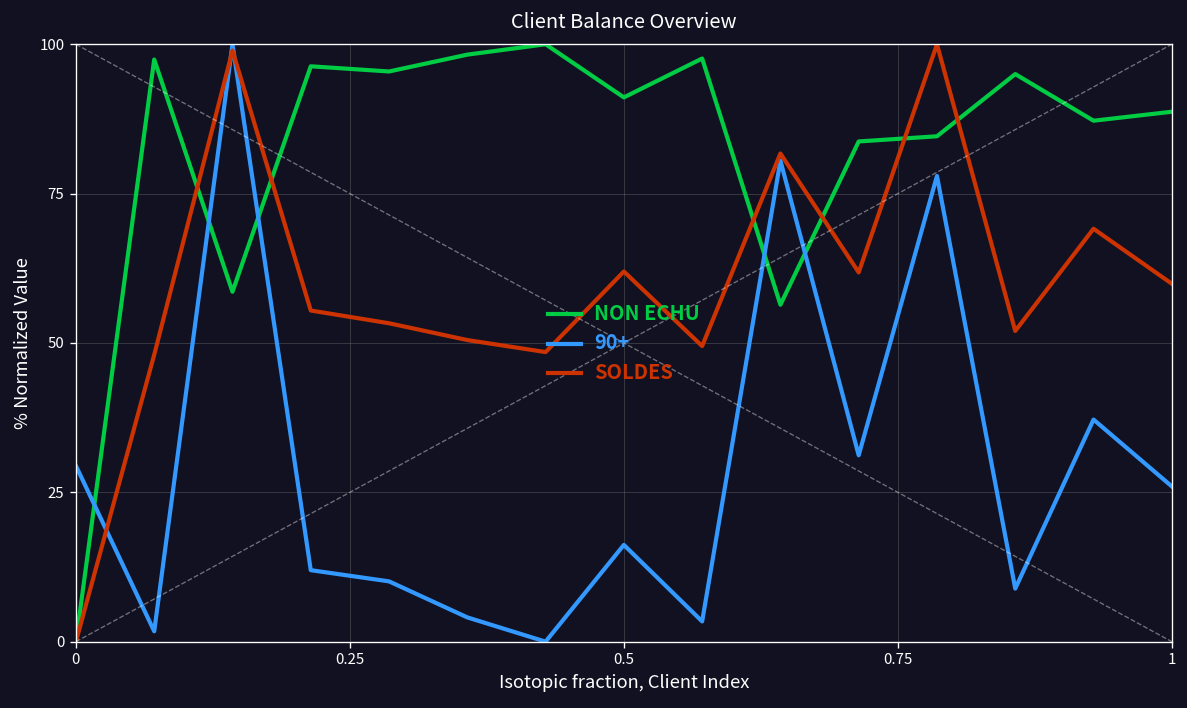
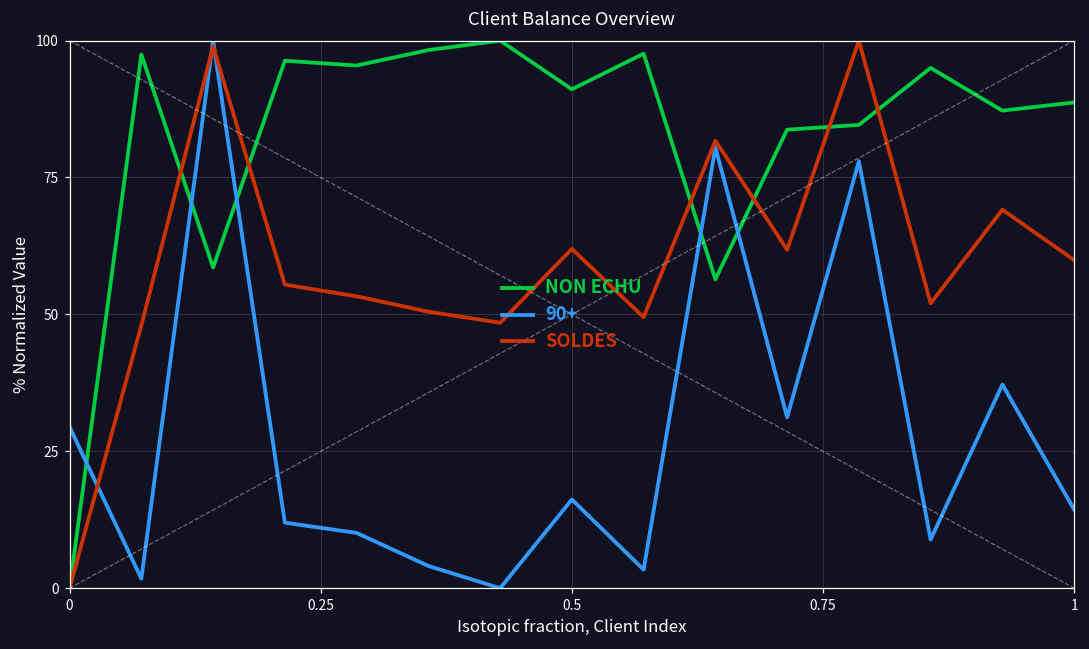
  {
    "NON ECHU": {
      "0.5": 91,
      "1": 89
    },
    "90+": {
      "0": 29,
      "0.5": 16,
-     "1": 26
+     "1": 14
    },
    "SOLDES": {
      "0.5": 62,
      "1": 60
    }
  }
